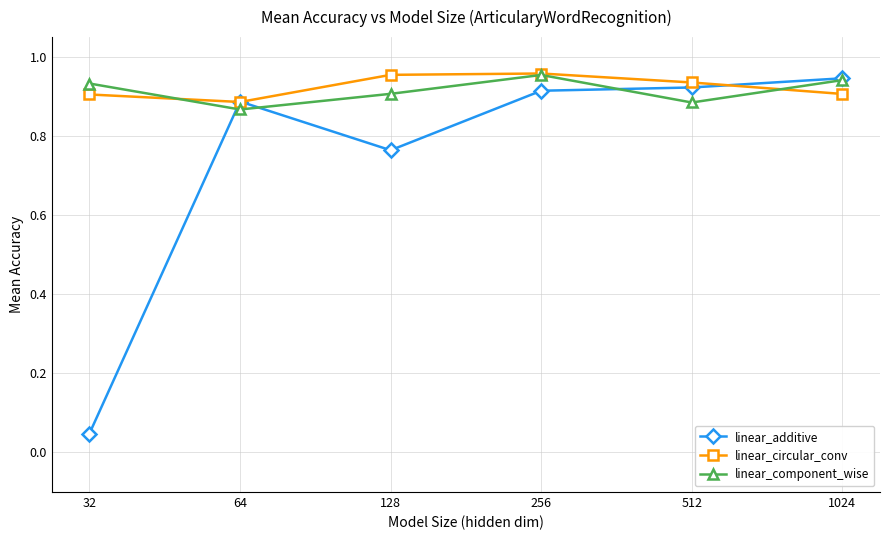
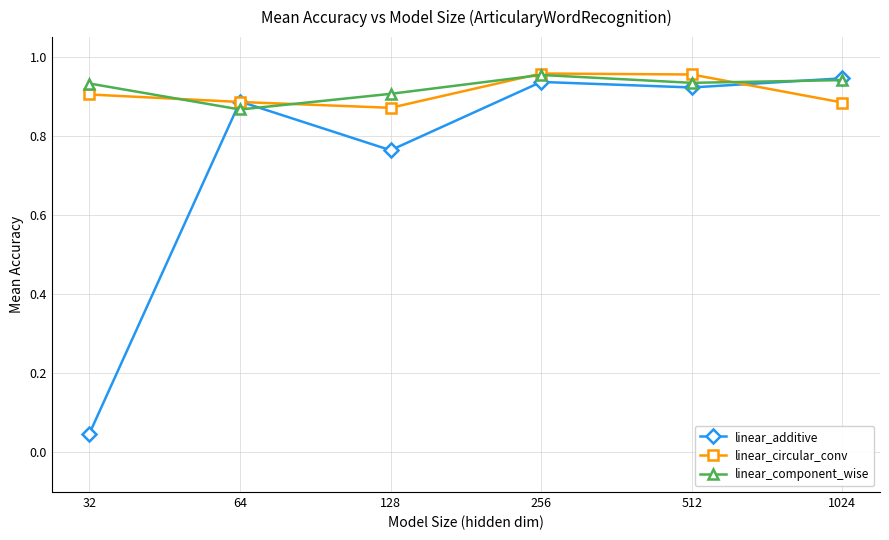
  {
    "linear_additive": {
      "32": 0.05,
      "128": 0.76,
-     "256": 0.91,
+     "256": 0.94,
      "512": 0.92
    },
    "linear_circular_conv": {
      "32": 0.91,
-     "128": 0.95,
-     "512": 0.94,
-     "1024": 0.91
+     "128": 0.87,
+     "512": 0.96,
+     "1024": 0.88
    },
    "linear_component_wise": {
      "32": 0.93,
      "64": 0.87,
      "128": 0.91,
-     "512": 0.88
+     "512": 0.93
    }
  }
